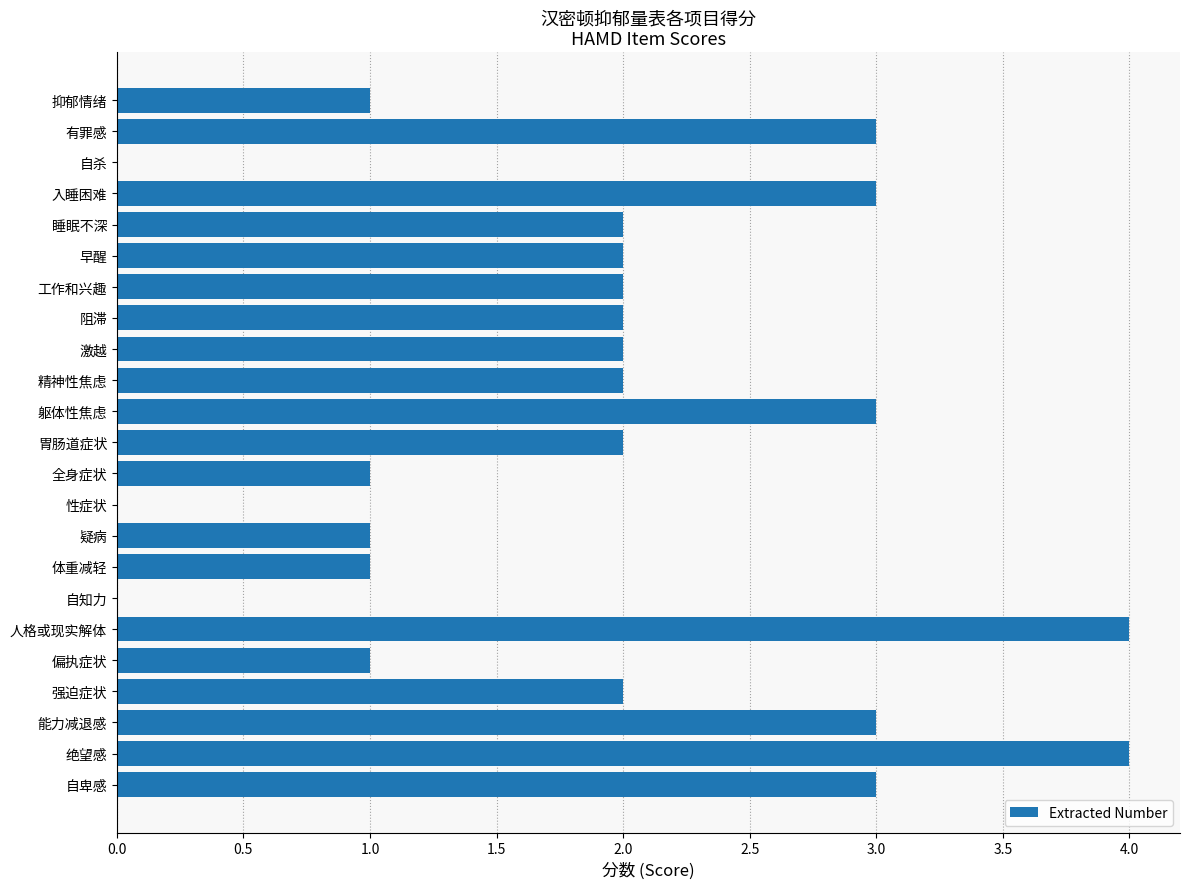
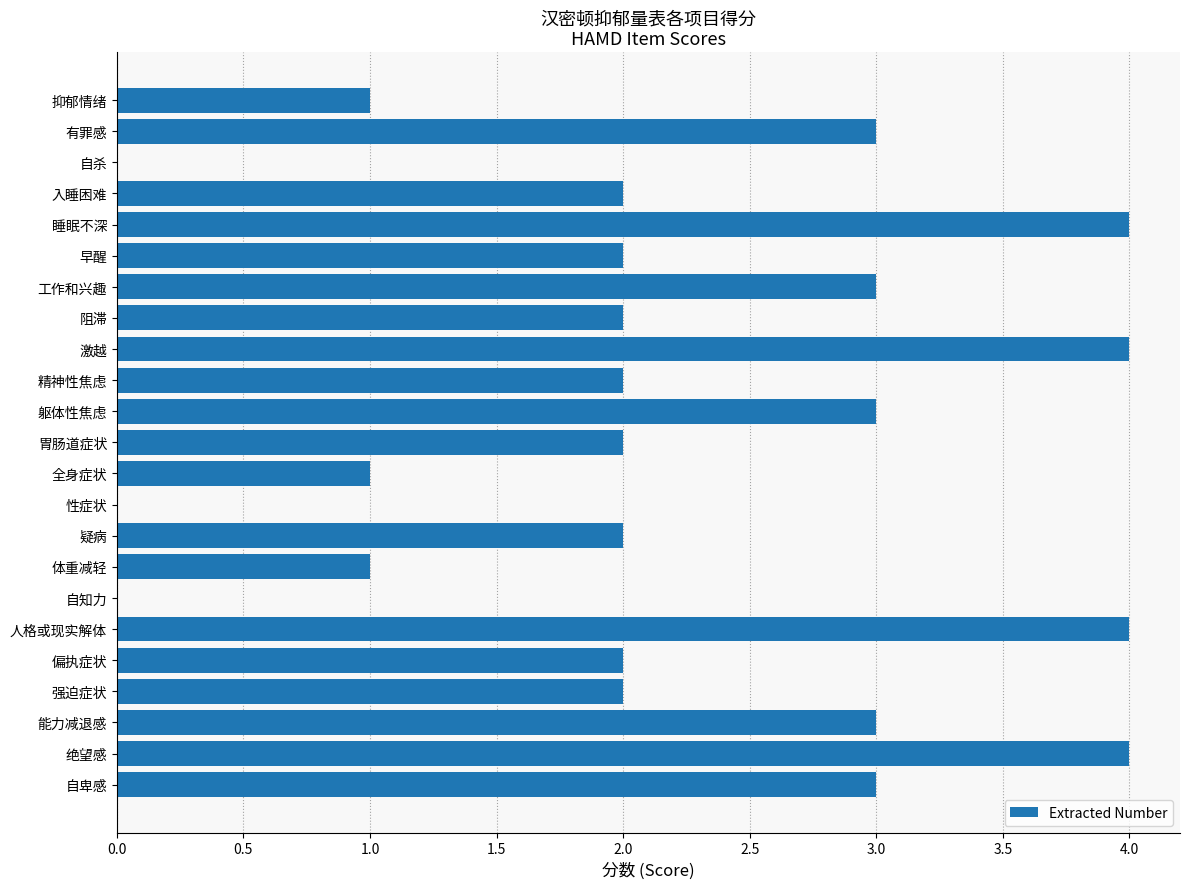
  {
    "抑郁情绪": 1,
    "有罪感": 3,
    "自杀": 0,
-   "入睡困难": 3,
-   "睡眠不深": 2,
+   "入睡困难": 2,
+   "睡眠不深": 4,
    "早醒": 2,
-   "工作和兴趣": 2,
+   "工作和兴趣": 3,
    "阻滞": 2,
-   "激越": 2,
+   "激越": 4,
    "精神性焦虑": 2,
    "躯体性焦虑": 3,
    "胃肠道症状": 2,
    "全身症状": 1,
    "性症状": 0,
-   "疑病": 1,
+   "疑病": 2,
    "体重减轻": 1,
    "自知力": 0,
    "人格或现实解体": 4,
-   "偏执症状": 1,
+   "偏执症状": 2,
    "强迫症状": 2,
    "能力减退感": 3,
    "绝望感": 4,
    "自卑感": 3
  }
